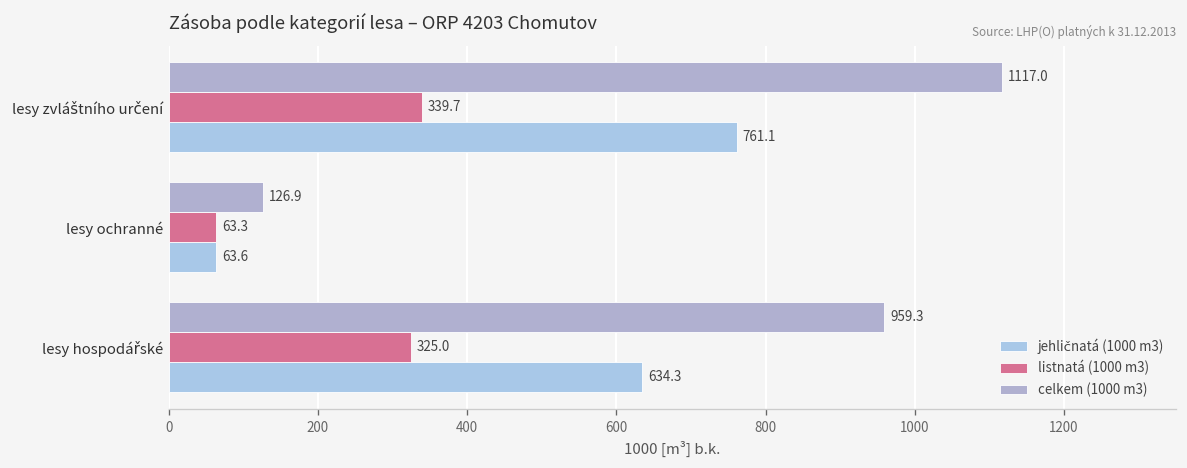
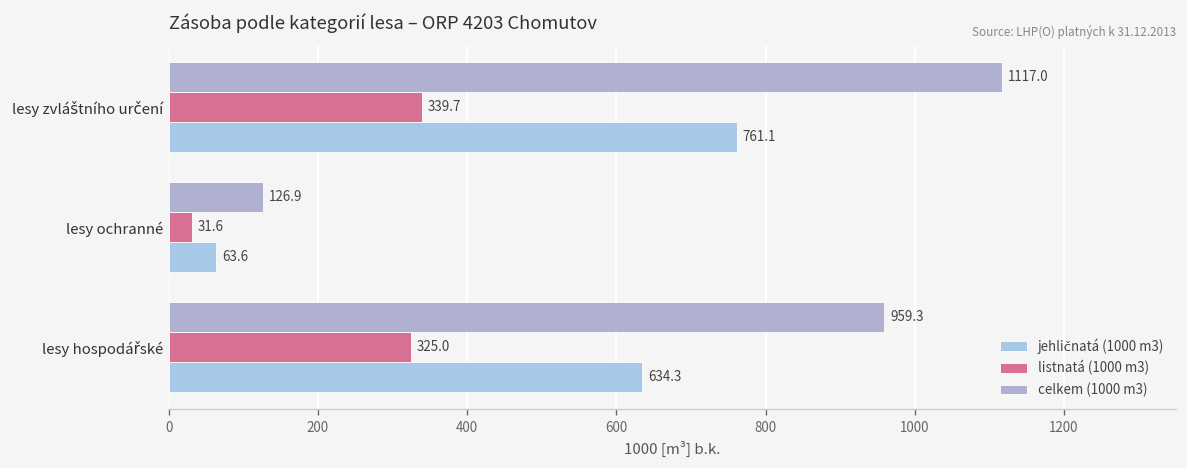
  {
    "listnatá (1000 m3)": {
      "lesy zvláštního určení": 339.7,
-     "lesy ochranné": 63.3,
+     "lesy ochranné": 31.6,
      "lesy hospodářské": 325.0
    }
  }
